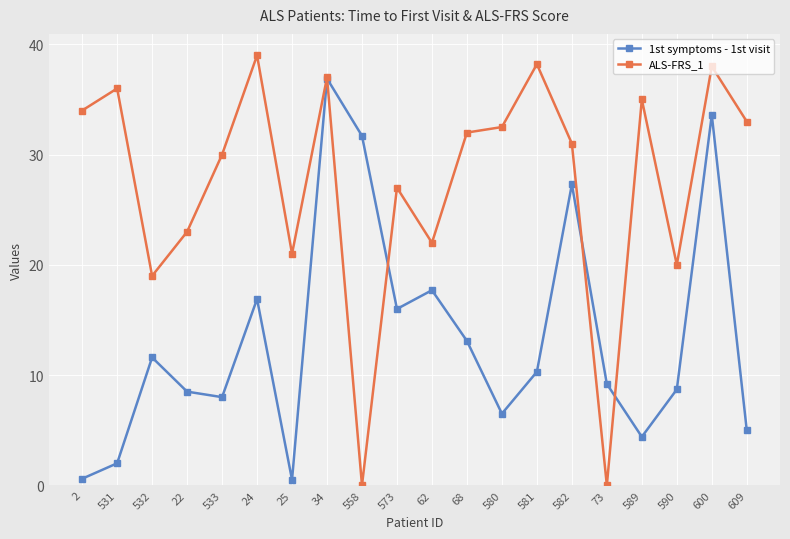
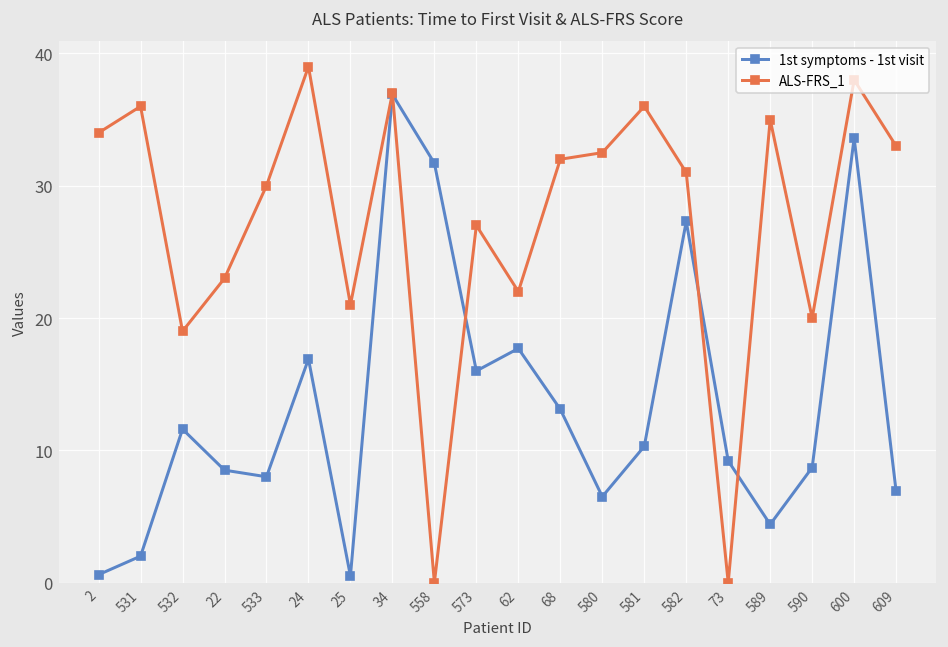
  {
    "1st symptoms - 1st visit": {
      "2": 0.6,
      "531": 2.0,
      "532": 11.6,
      "22": 8.5,
      "533": 8.0,
      "24": 16.9,
      "25": 0.5,
      "558": 31.7,
      "573": 16.0,
      "62": 17.7,
      "68": 13.1,
      "580": 6.5,
      "581": 10.3,
      "582": 27.3,
      "73": 9.2,
      "589": 4.4,
      "590": 8.7,
      "600": 33.6,
-     "609": 5.0
+     "609": 6.9
    },
    "ALS-FRS_1": {
      "2": 34.0,
      "531": 36.0,
      "532": 19.0,
      "22": 23.0,
      "533": 30.0,
      "24": 39.0,
      "25": 21.0,
      "558": 0.0,
      "573": 27.0,
      "62": 22.0,
      "68": 32.0,
      "580": 32.5,
-     "581": 38.2,
+     "581": 36.0,
      "582": 31.0,
      "73": 0.0,
      "589": 35.0,
      "590": 20.0,
      "609": 33.0
    }
  }
